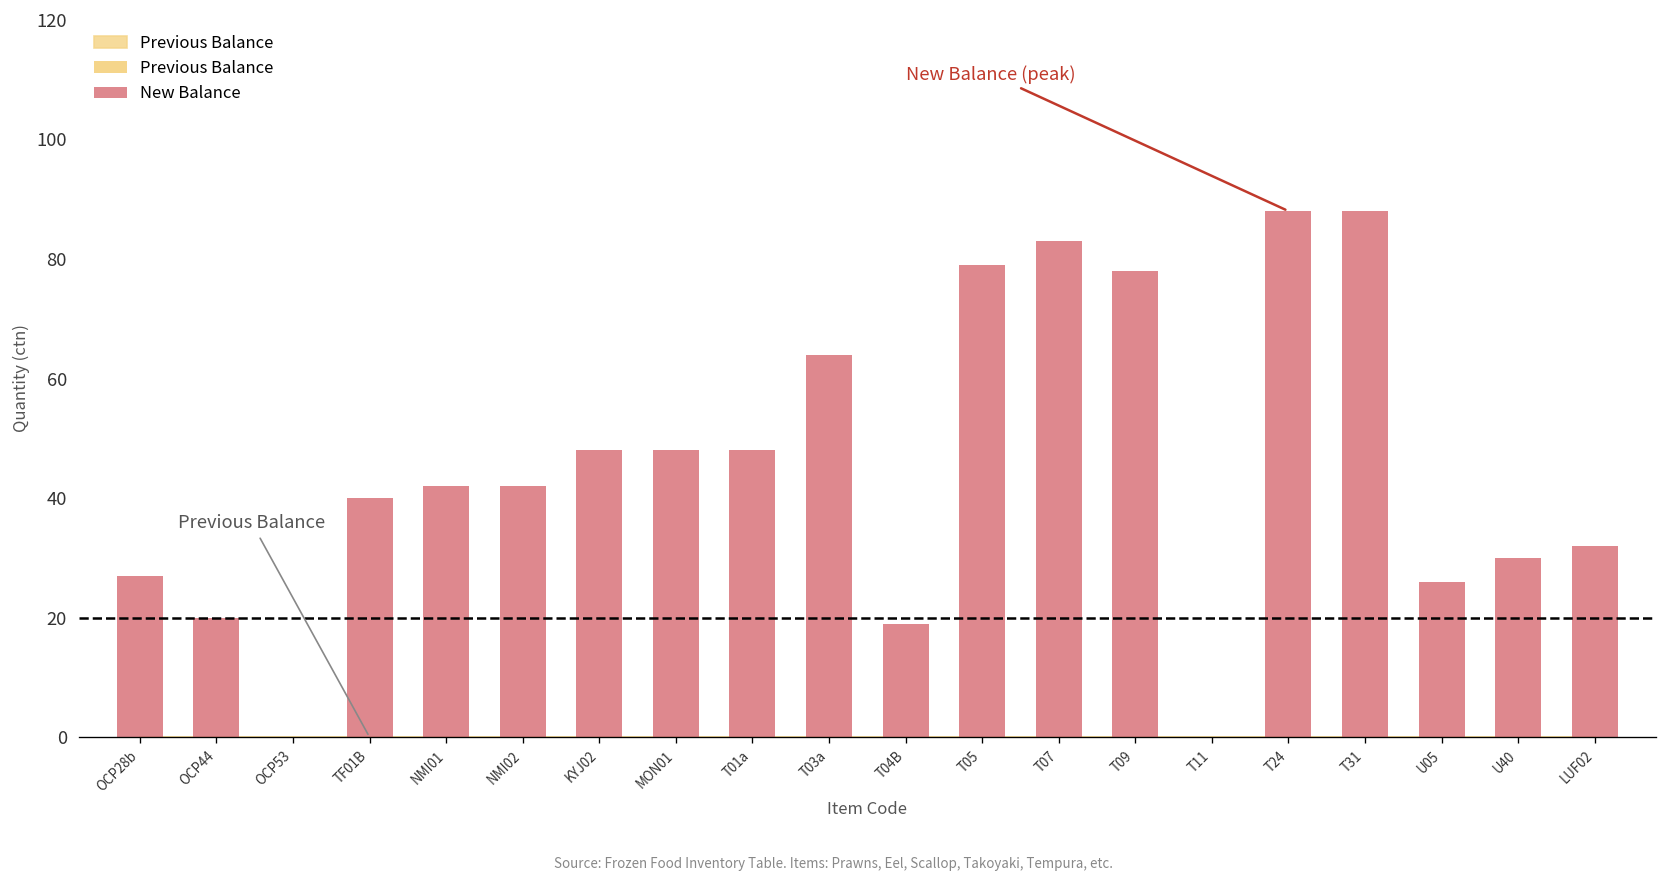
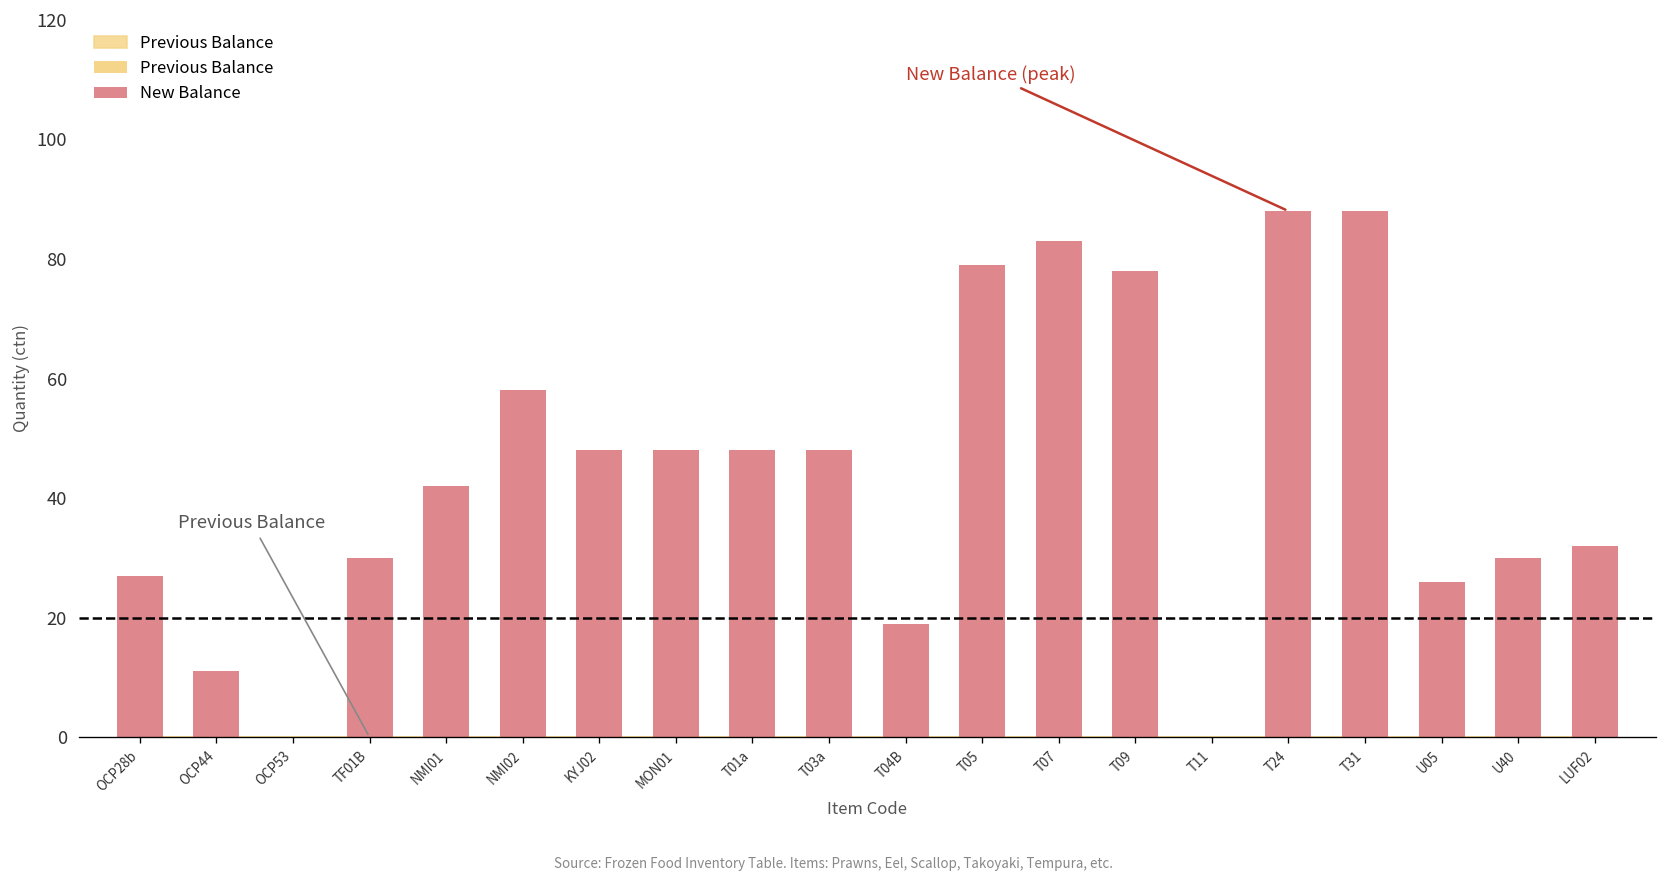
  {
    "New Balance": {
      "OCP28b": 27,
-     "OCP44": 20,
+     "OCP44": 11,
      "OCP53": 0,
-     "TF01B": 40,
+     "TF01B": 30,
      "NMI01": 42,
-     "NMI02": 42,
+     "NMI02": 58,
      "KYJ02": 48,
      "MON01": 48,
      "T01a": 48,
-     "T03a": 64,
+     "T03a": 48,
      "T04B": 19,
      "T05": 79,
      "T07": 83,
      "T09": 78,
      "T11": 0,
      "T24": 88,
      "T31": 88,
      "U05": 26,
      "U40": 30,
      "LUF02": 32
    }
  }
